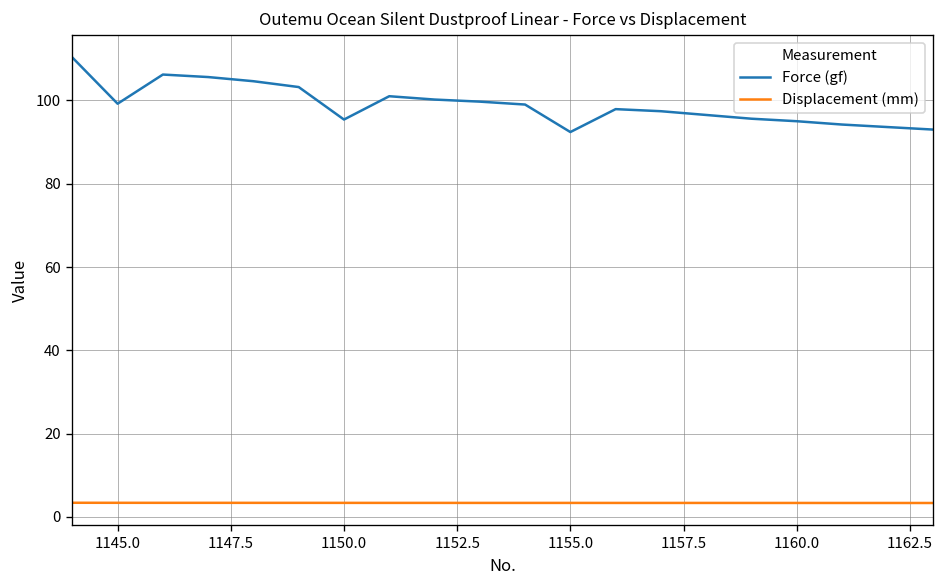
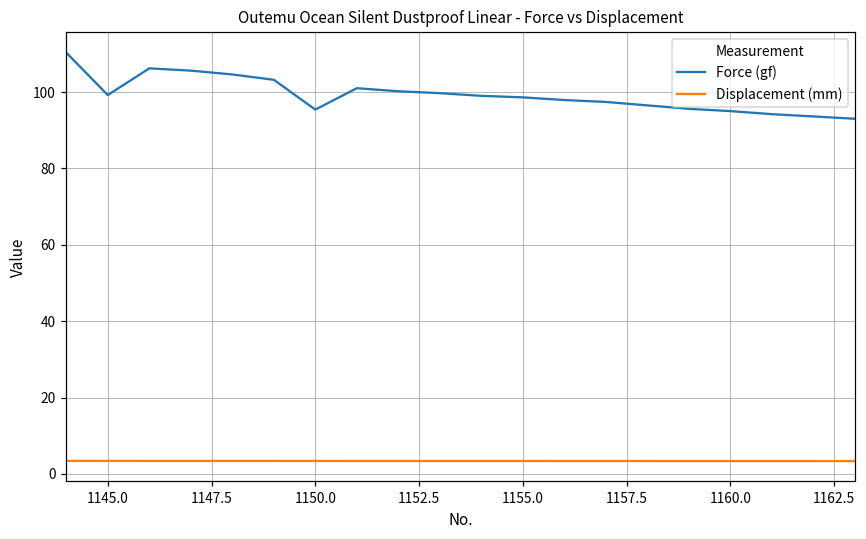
  {
    "Force (gf)": {
      "1145.0": 99,
      "1150.0": 95,
-     "1155.0": 92,
+     "1155.0": 99,
      "1160.0": 95
    },
    "Displacement (mm)": {
      "1145.0": 3,
      "1150.0": 3,
      "1155.0": 3,
      "1160.0": 3
    }
  }
